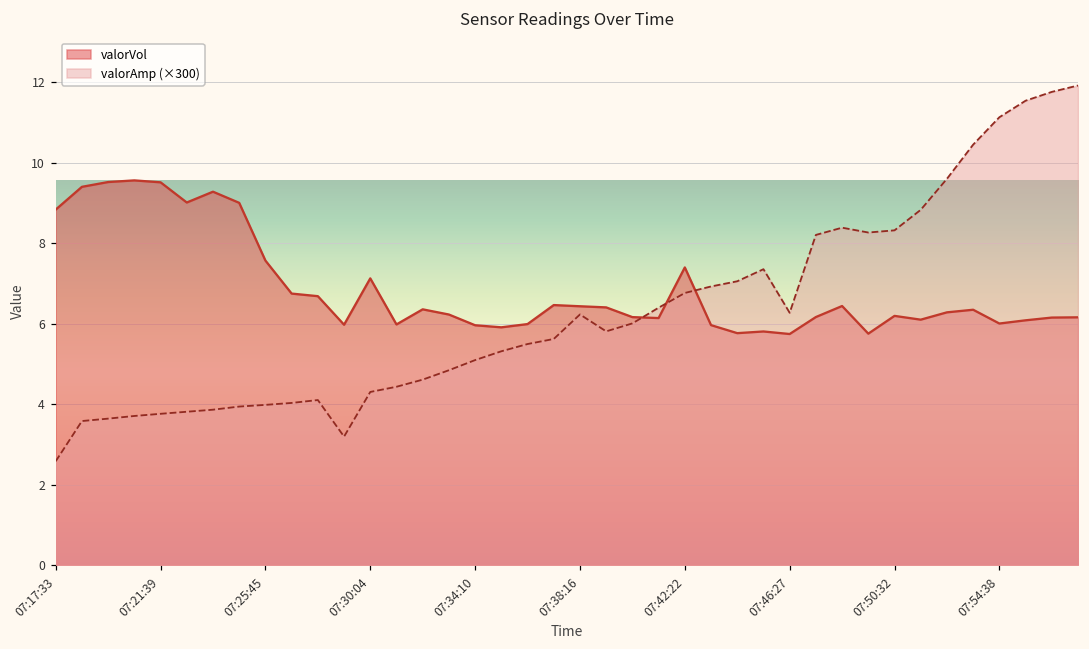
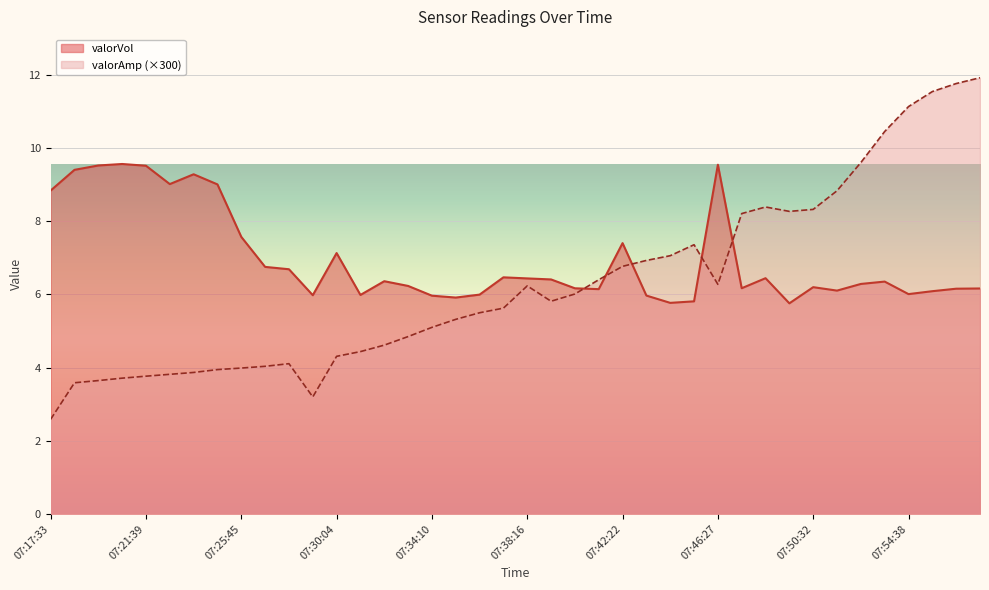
  {
    "valorVol": {
      "07:17:33": 8.8,
      "07:21:39": 9.5,
      "07:25:45": 7.6,
      "07:30:04": 7.1,
      "07:34:10": 6.0,
      "07:38:16": 6.4,
      "07:42:22": 7.4,
-     "07:46:27": 5.7,
+     "07:46:27": 9.5,
      "07:50:32": 6.2,
      "07:54:38": 6.0
    },
    "valorAmp (×300)": {
      "07:17:33": 2.6,
      "07:21:39": 3.8,
      "07:25:45": 4.0,
      "07:30:04": 4.3,
      "07:34:10": 5.1,
      "07:38:16": 6.2,
      "07:42:22": 6.8,
      "07:46:27": 6.3,
      "07:50:32": 8.3,
      "07:54:38": 11.1
    }
  }
